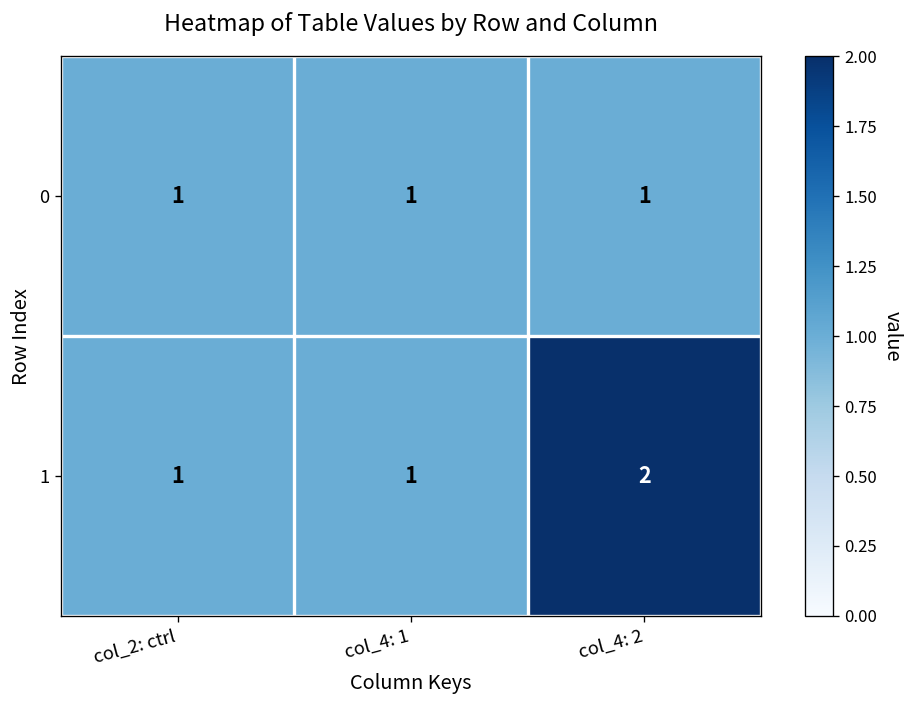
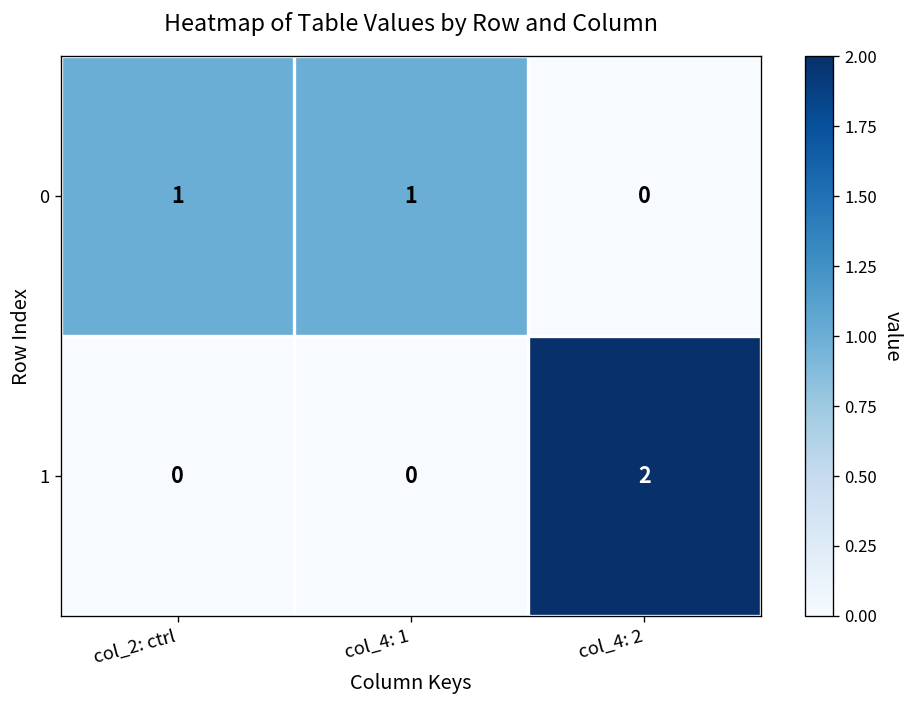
  {
    "0": {
      "col_2: ctrl": 1,
      "col_4: 1": 1,
-     "col_4: 2": 1
+     "col_4: 2": 0
    },
    "1": {
-     "col_2: ctrl": 1,
-     "col_4: 1": 1,
+     "col_2: ctrl": 0,
+     "col_4: 1": 0,
      "col_4: 2": 2
    }
  }
